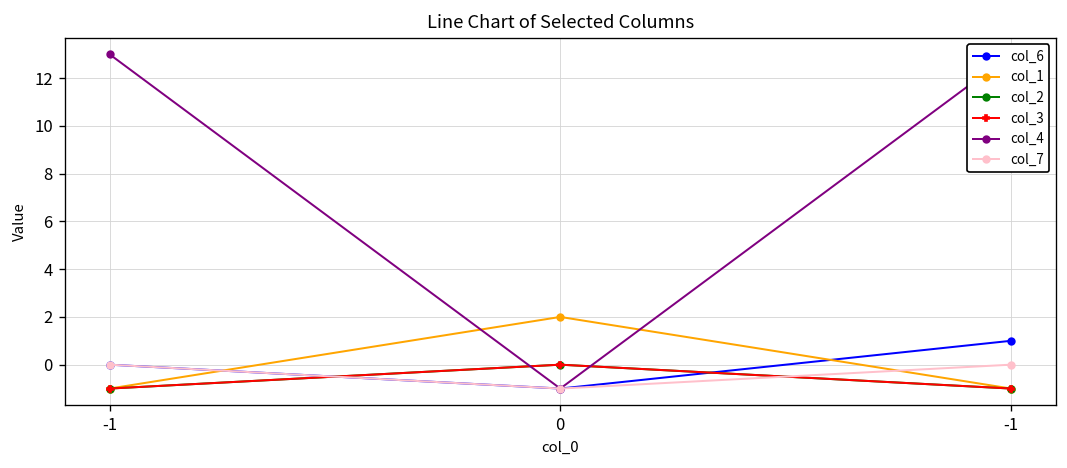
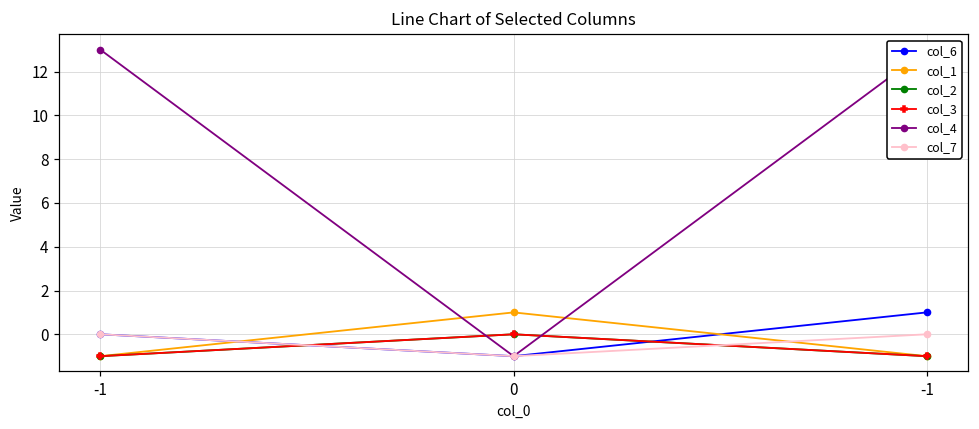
  {
    "col_1": {
-     "0": 2
+     "0": 1
    },
    "col_3": {
      "0": 0
    }
  }
